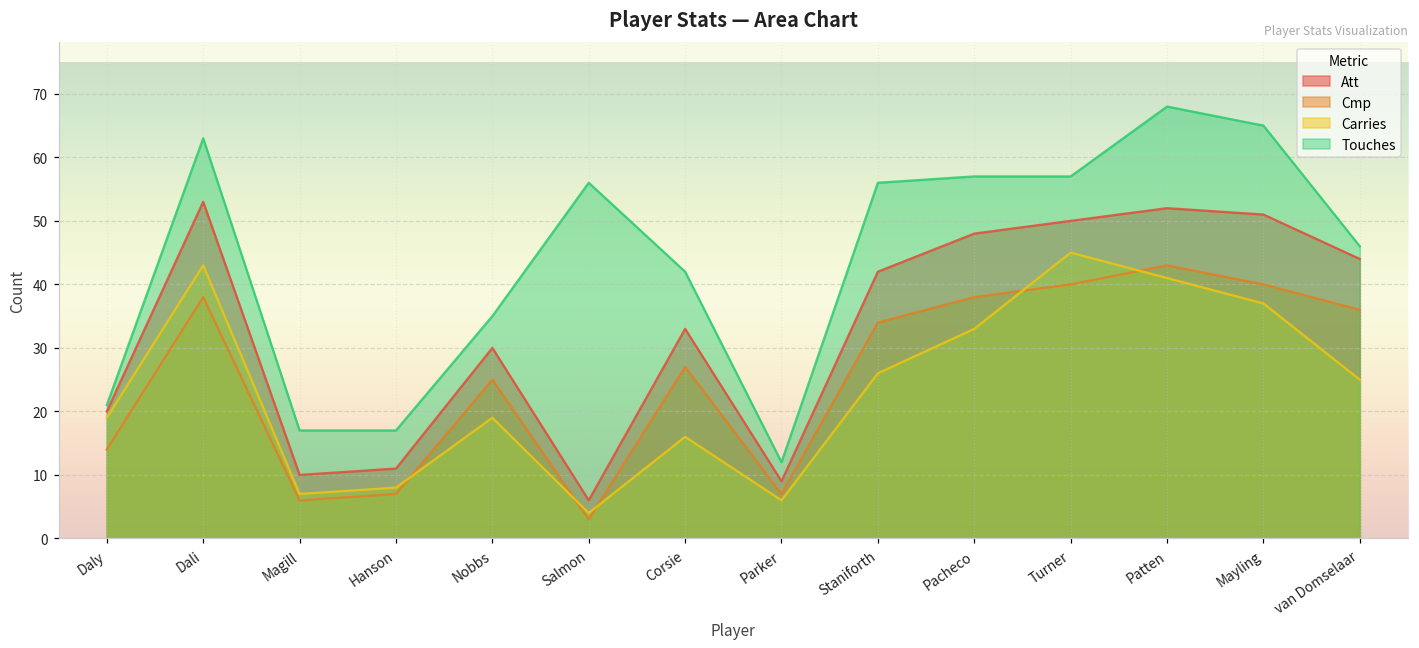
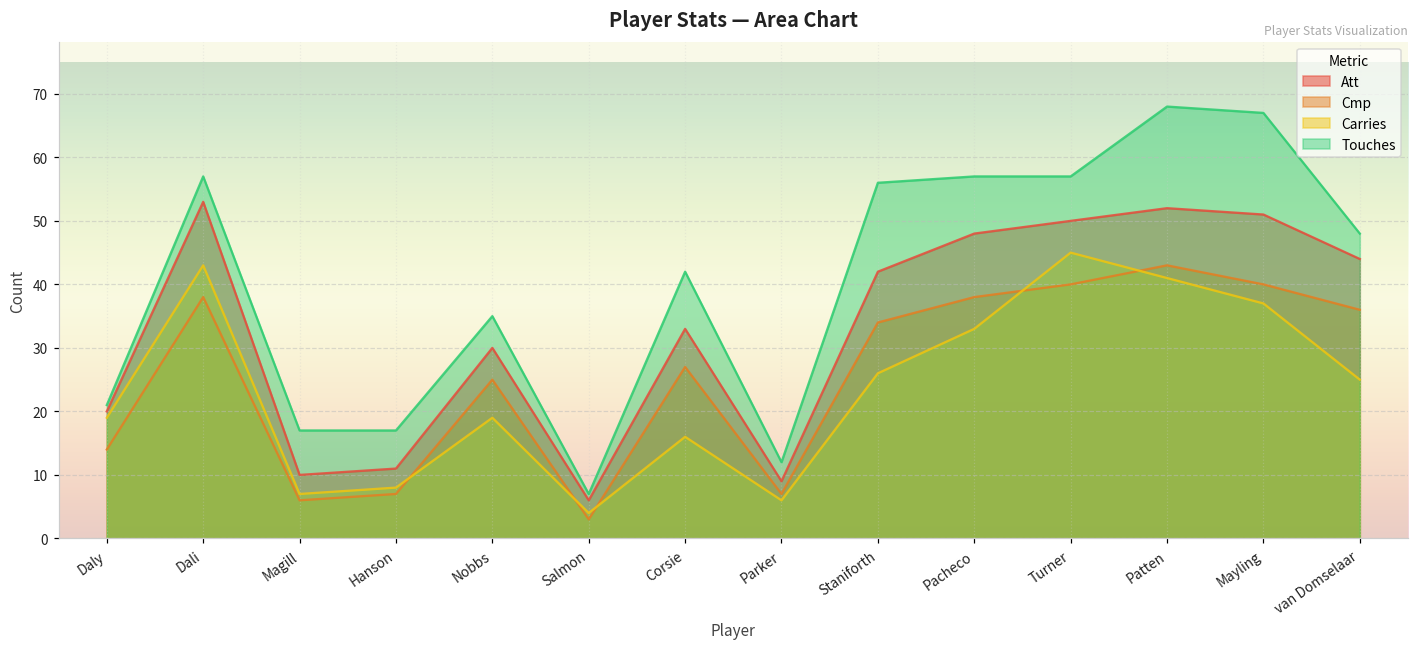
  {
    "Touches": {
      "Daly": 21,
-     "Dali": 63,
+     "Dali": 57,
      "Magill": 17,
      "Hanson": 17,
      "Nobbs": 35,
-     "Salmon": 56,
+     "Salmon": 7,
      "Corsie": 42,
      "Parker": 12,
      "Staniforth": 56,
      "Pacheco": 57,
      "Turner": 57,
      "Patten": 68,
-     "Mayling": 65,
-     "van Domselaar": 46
+     "Mayling": 67,
+     "van Domselaar": 48
    }
  }
